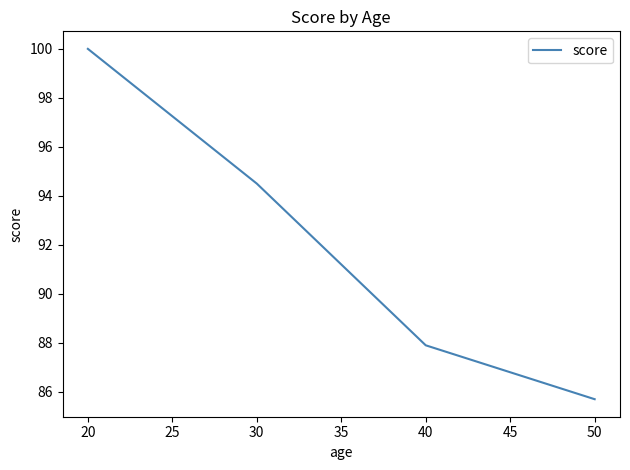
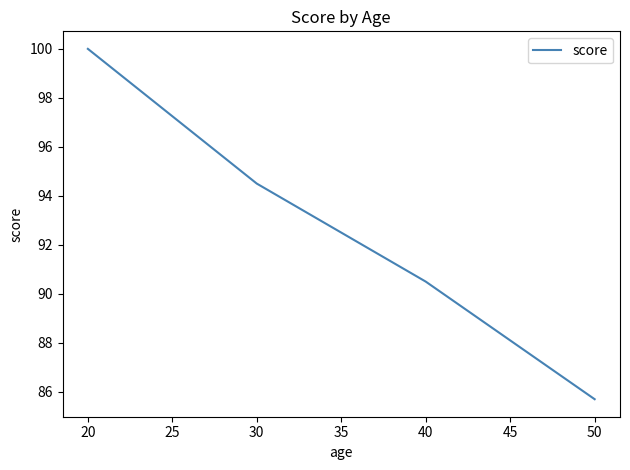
  {
    "20": 100.0,
    "30": 94.5,
-   "40": 87.9,
+   "40": 90.5,
    "50": 85.7
  }
